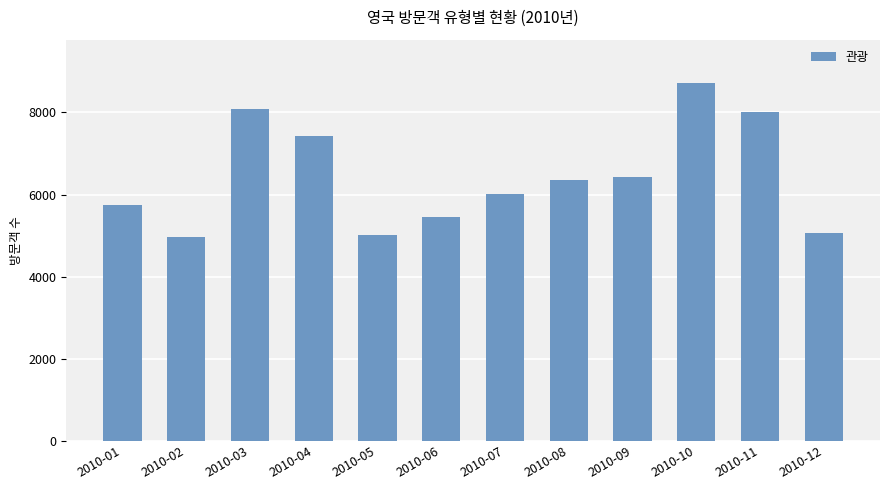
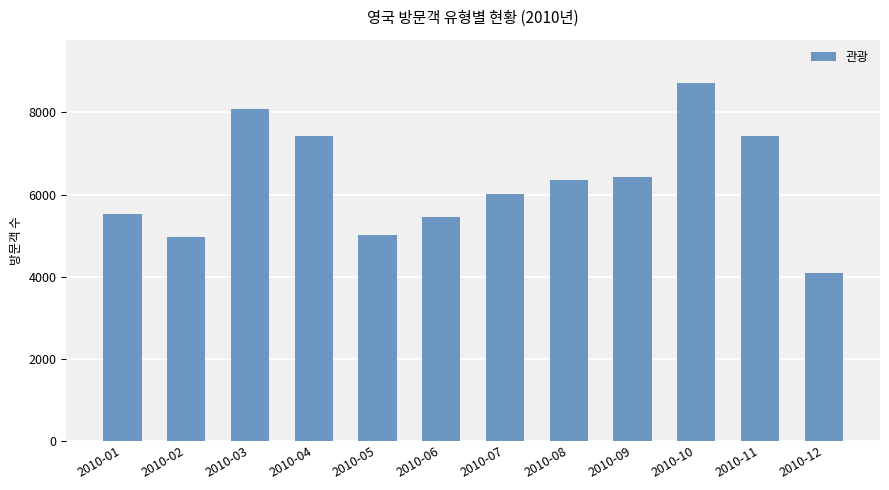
  {
-   "2010-01": 5700,
+   "2010-01": 5500,
    "2010-02": 5000,
    "2010-03": 8100,
    "2010-04": 7400,
    "2010-05": 5000,
    "2010-06": 5400,
    "2010-07": 6000,
    "2010-08": 6400,
    "2010-09": 6400,
    "2010-10": 8700,
-   "2010-11": 8000,
-   "2010-12": 5100
+   "2010-11": 7400,
+   "2010-12": 4100
  }
